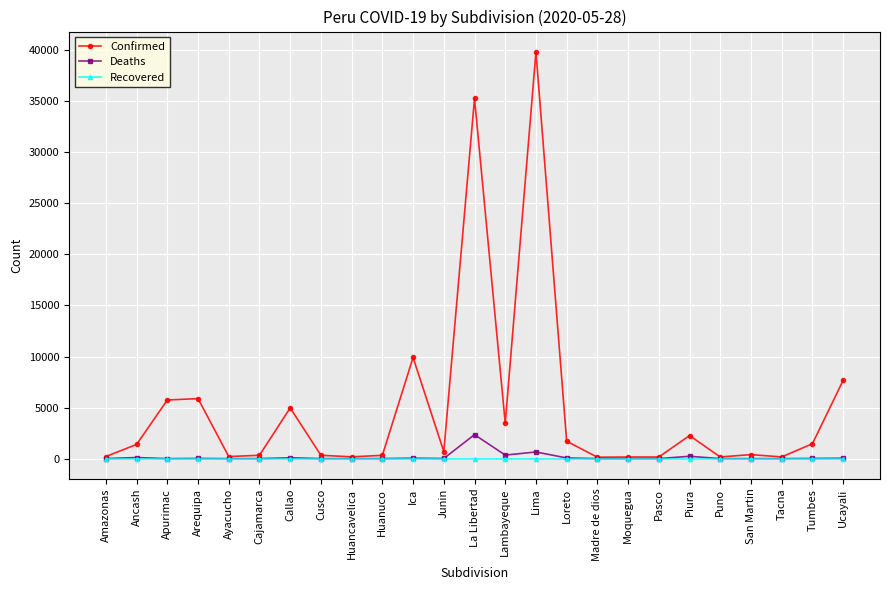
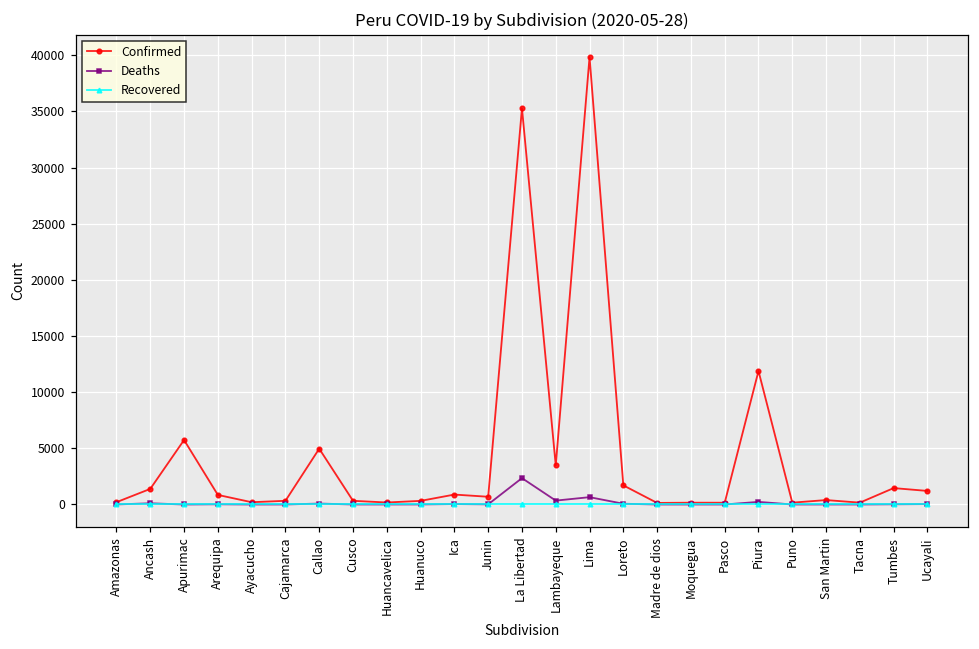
  {
    "Confirmed": {
      "Ancash": 1400,
      "Apurimac": 5700,
-     "Arequipa": 5900,
+     "Arequipa": 900,
      "Cajamarca": 300,
      "Callao": 5000,
      "Cusco": 300,
      "Huanuco": 300,
-     "Ica": 9900,
+     "Ica": 900,
      "Junin": 700,
      "La Libertad": 35300,
      "Lambayeque": 3500,
      "Lima": 39800,
      "Loreto": 1700,
-     "Piura": 2300,
+     "Piura": 11900,
      "San Martin": 400,
      "Tumbes": 1500,
-     "Ucayali": 7700
+     "Ucayali": 1200
    },
    "Deaths": {
      "La Libertad": 2300,
      "Lambayeque": 300,
      "Lima": 700
    },
    "Recovered": {
      "La Libertad": 0,
      "Lambayeque": 0,
      "Lima": 0
    }
  }
